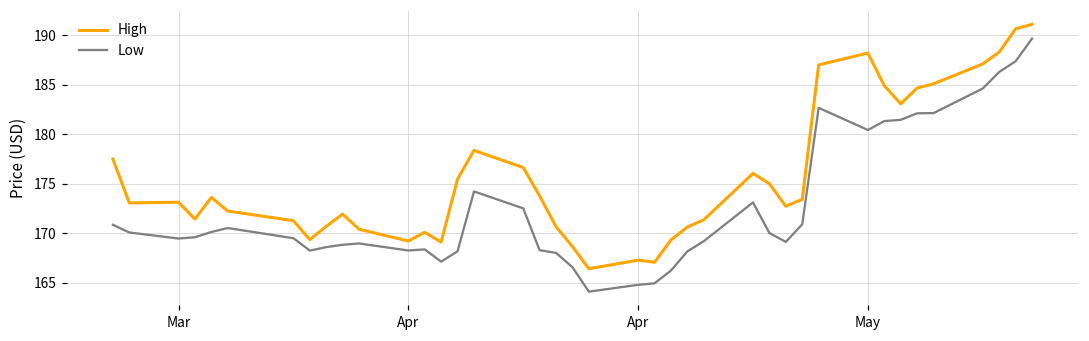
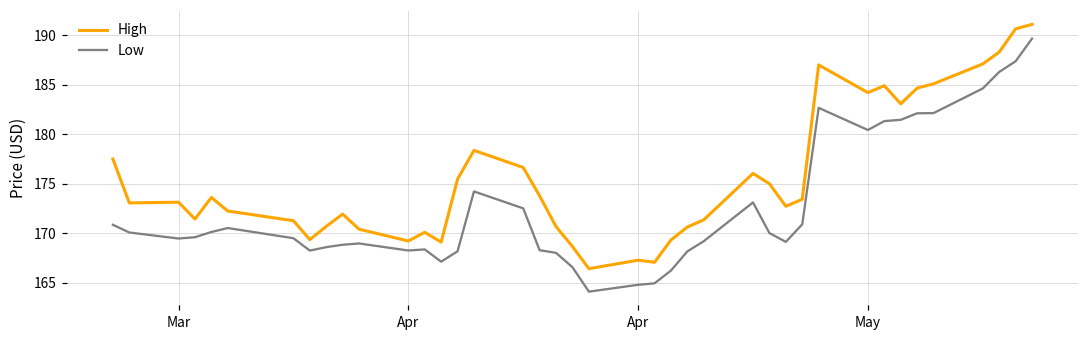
  {
    "High": {
      "Mar": 173,
-     "May": 188
+     "May": 184
    },
    "Low": {
      "Mar": 169,
      "May": 180
    }
  }
